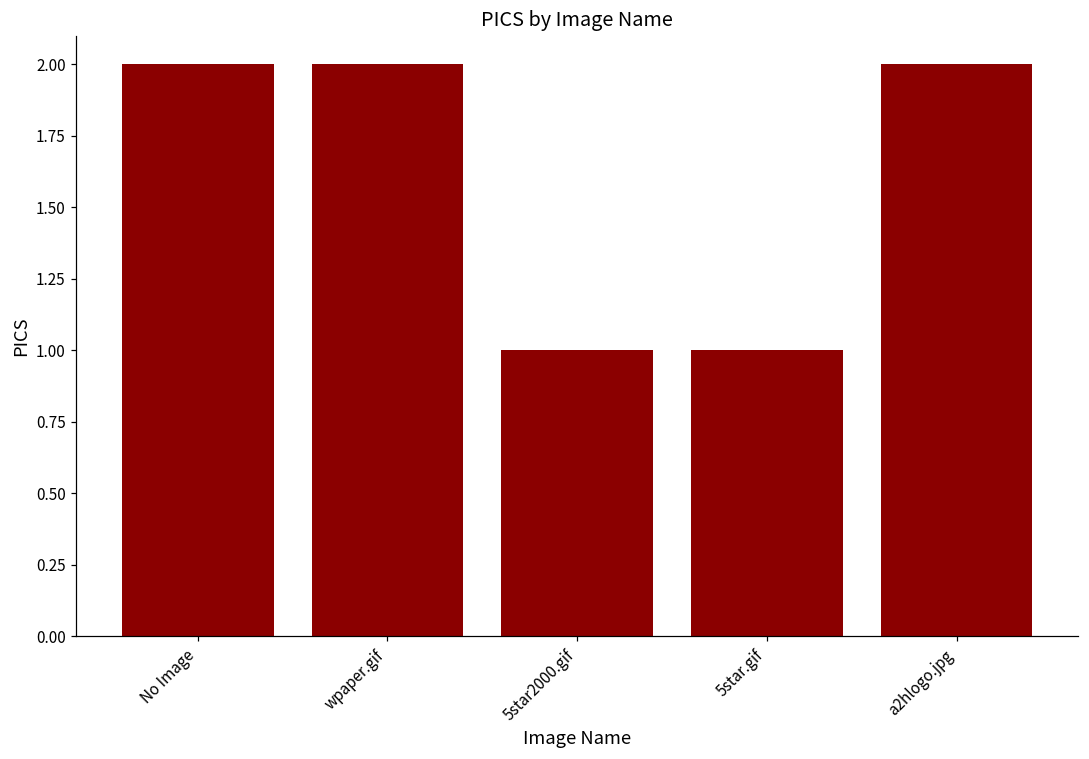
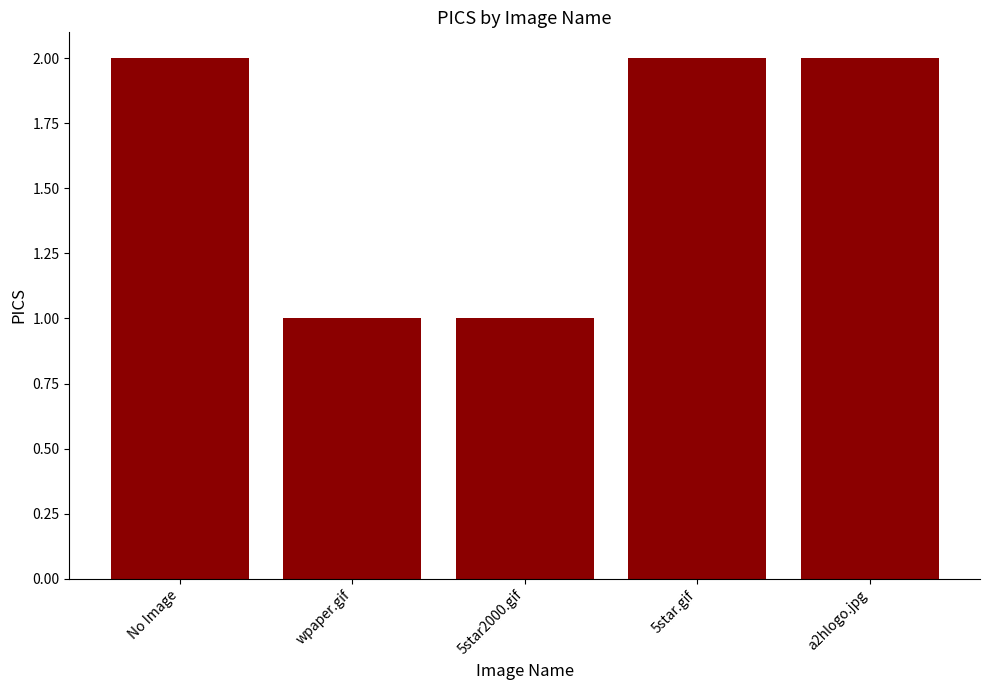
  {
    "No Image": 2,
-   "wpaper.gif": 2,
+   "wpaper.gif": 1,
    "5star2000.gif": 1,
-   "5star.gif": 1,
+   "5star.gif": 2,
    "a2hlogo.jpg": 2
  }
